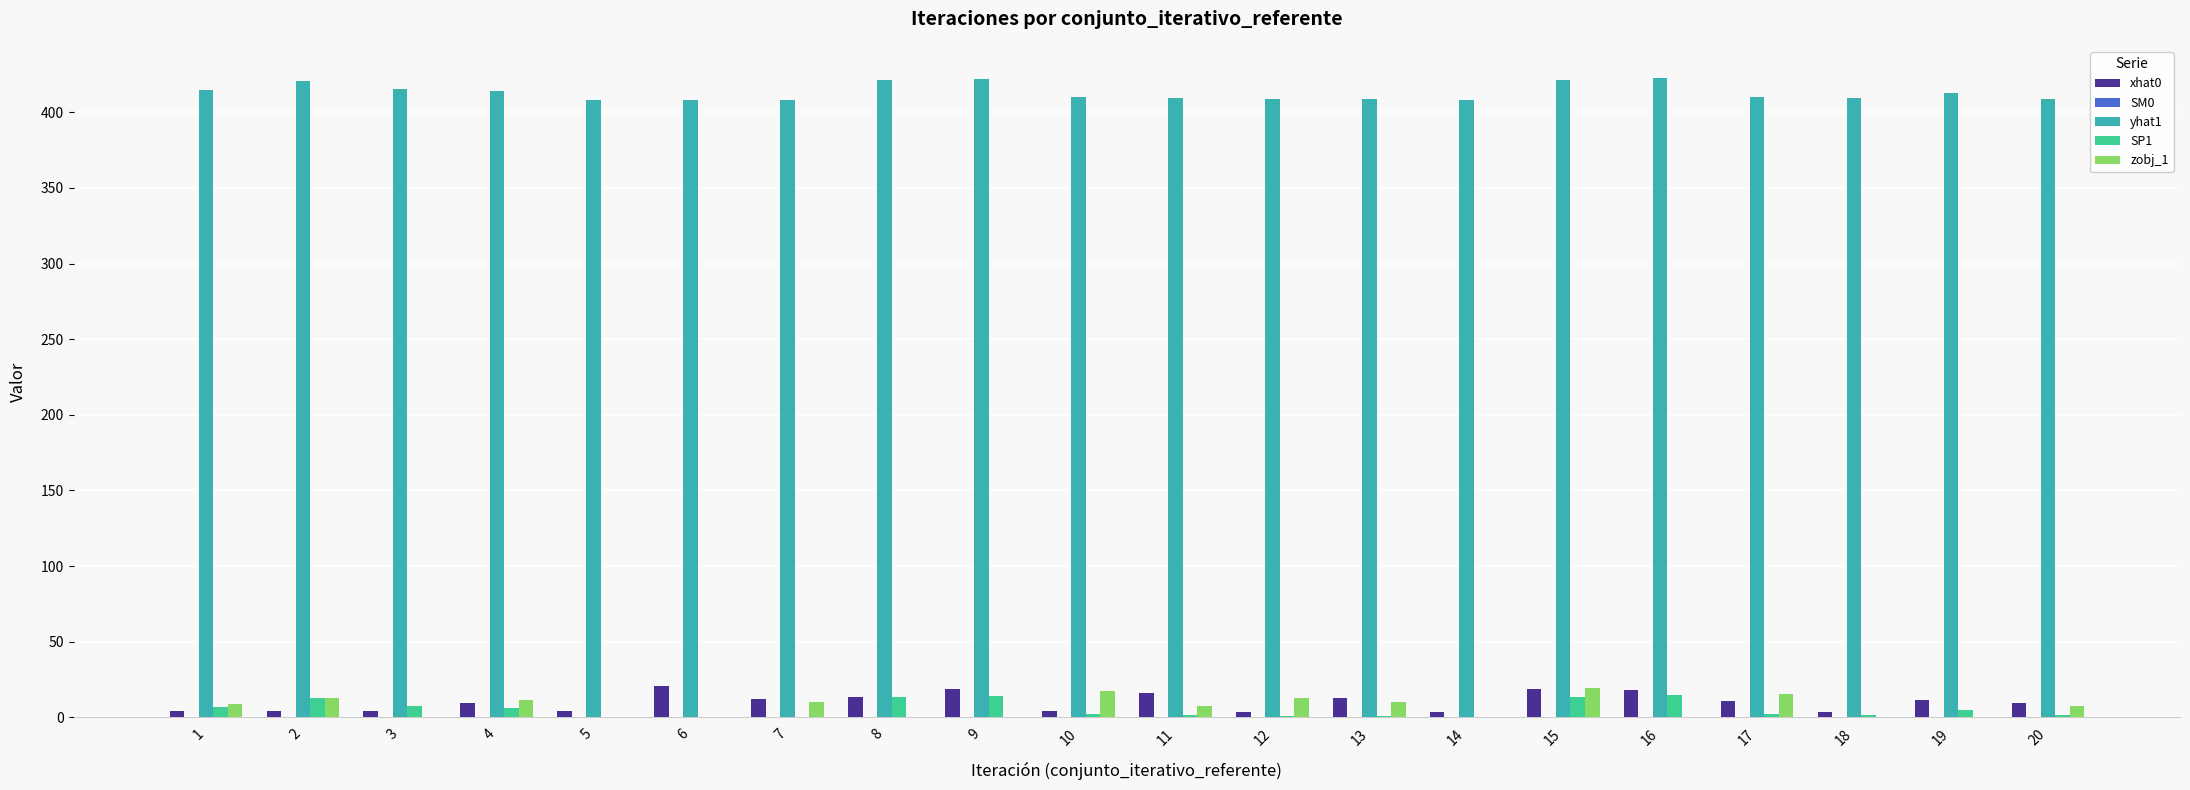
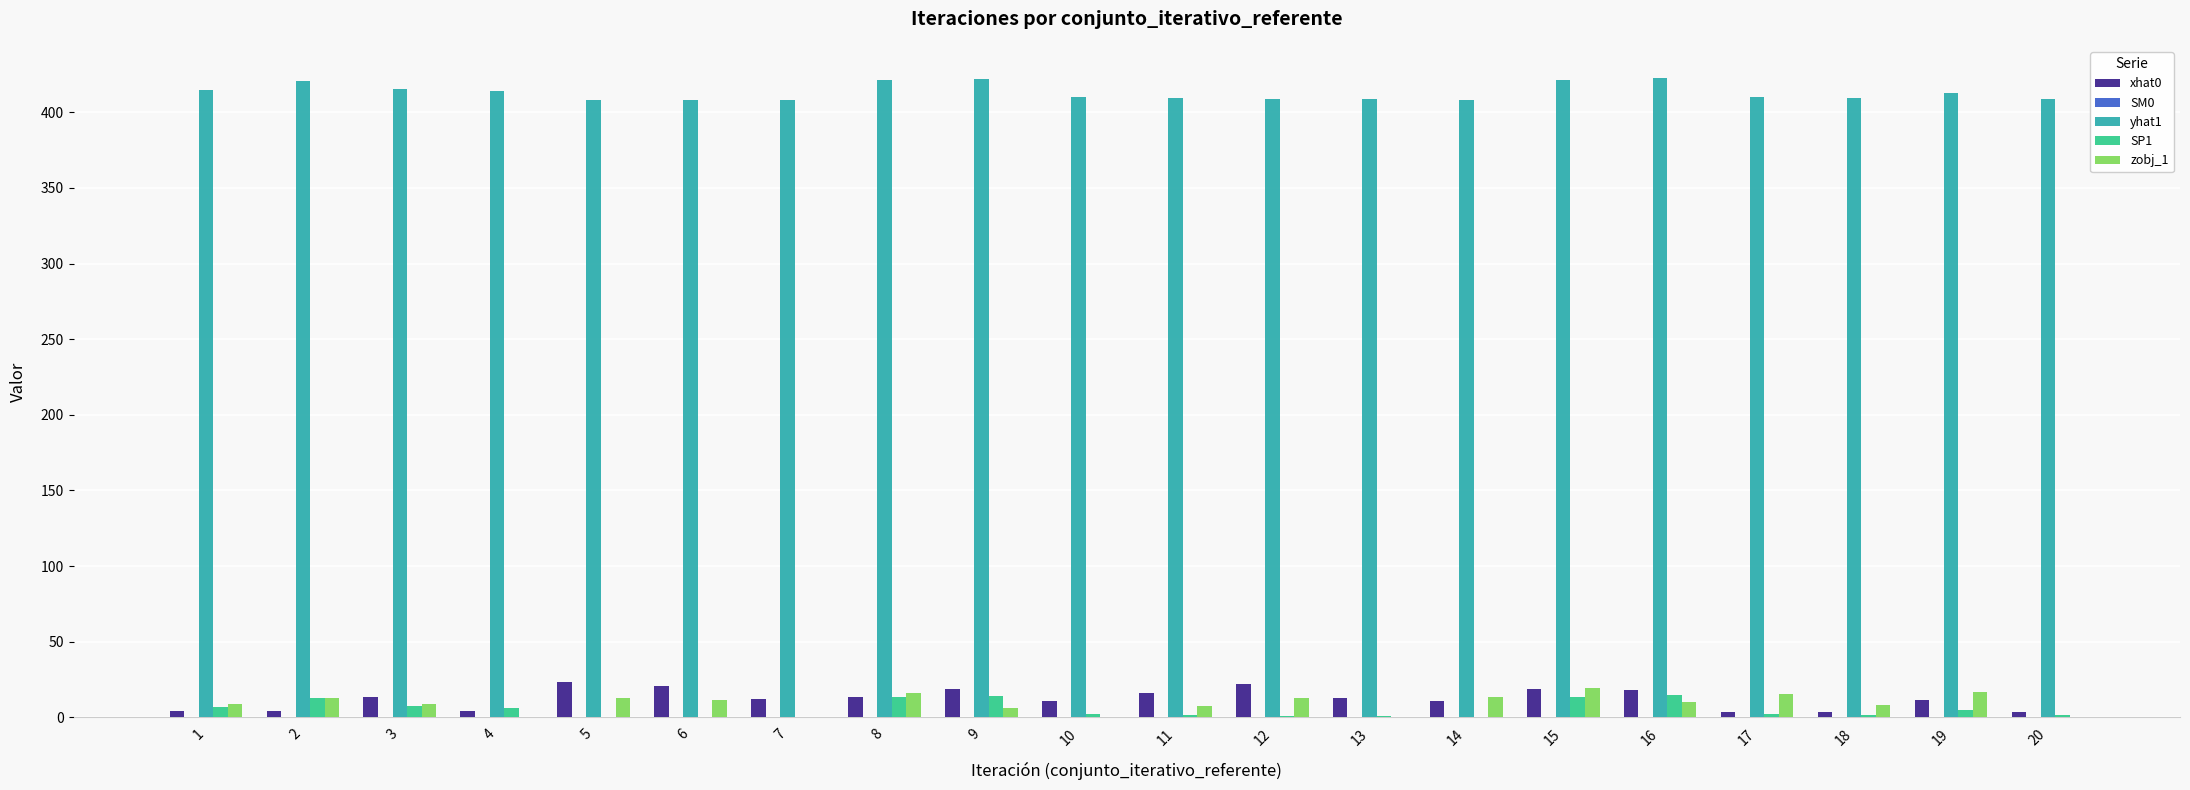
  {
    "xhat0": {
      "1": 4,
      "2": 4,
-     "3": 4,
-     "4": 10,
-     "5": 4,
+     "3": 13,
+     "4": 4,
+     "5": 23,
      "6": 21,
      "7": 12,
      "8": 14,
      "9": 19,
-     "10": 4,
+     "10": 11,
      "11": 16,
-     "12": 4,
+     "12": 22,
      "13": 13,
-     "14": 4,
+     "14": 11,
      "15": 19,
      "16": 18,
-     "17": 11,
+     "17": 4,
      "18": 4,
      "19": 12,
-     "20": 10
+     "20": 4
    },
    "zobj_1": {
      "1": 9,
      "2": 13,
-     "3": 0,
-     "4": 11,
-     "5": 0,
-     "6": 0,
-     "7": 10,
-     "8": 0,
-     "9": 0,
-     "10": 18,
+     "3": 9,
+     "4": 0,
+     "5": 13,
+     "6": 12,
+     "7": 0,
+     "8": 16,
+     "9": 6,
+     "10": 0,
      "11": 7,
      "12": 13,
-     "13": 10,
-     "14": 0,
+     "13": 0,
+     "14": 13,
      "15": 19,
-     "16": 0,
+     "16": 10,
      "17": 15,
-     "18": 0,
-     "19": 0,
-     "20": 8
+     "18": 9,
+     "19": 17,
+     "20": 0
    }
  }
